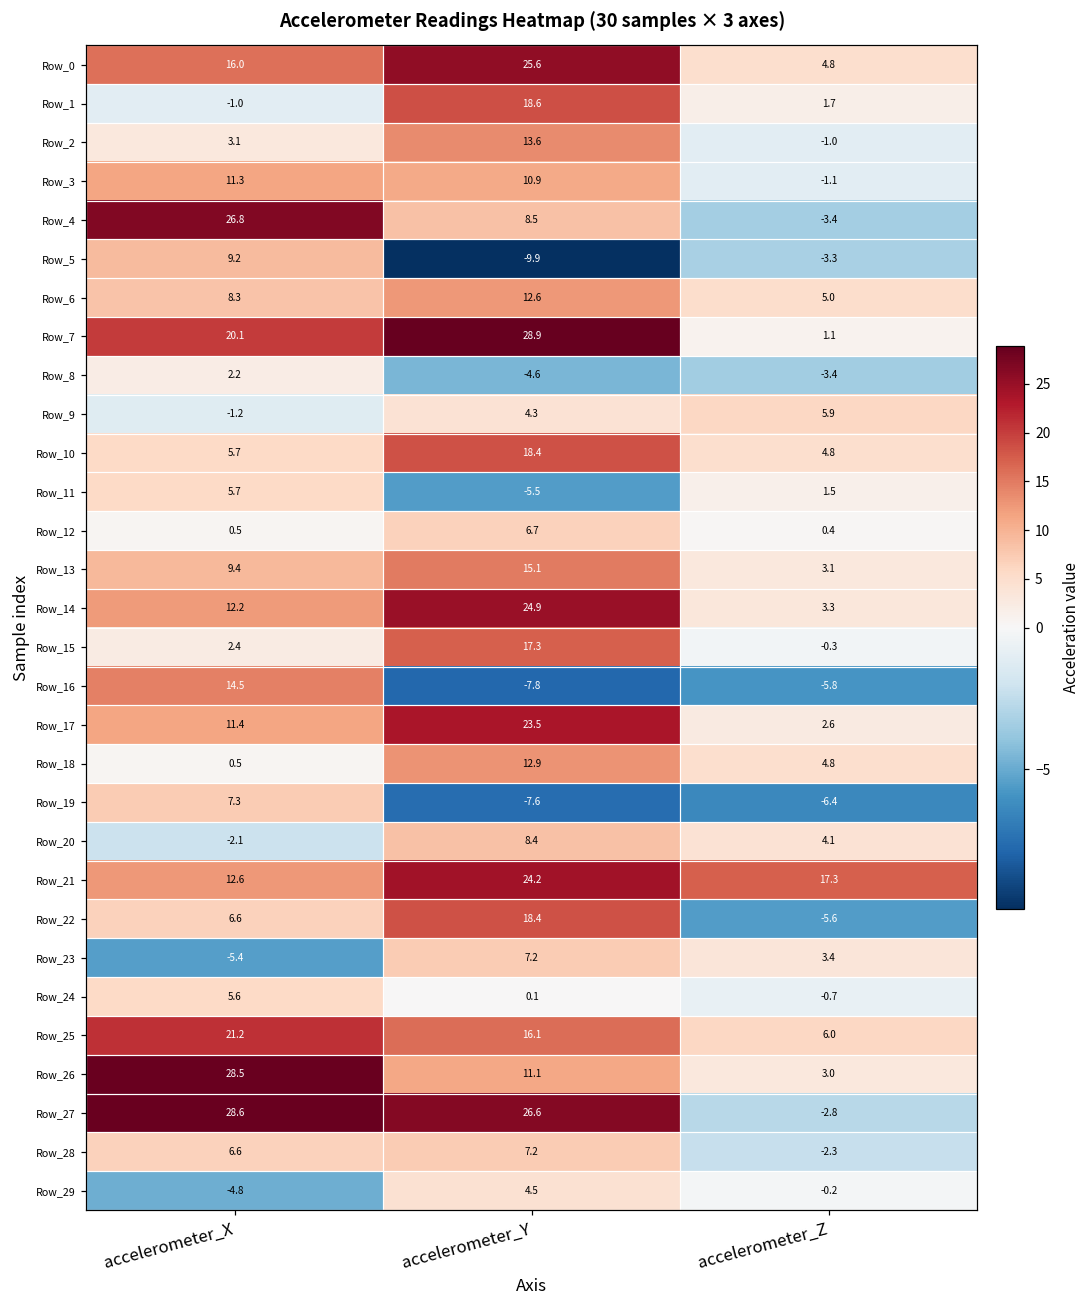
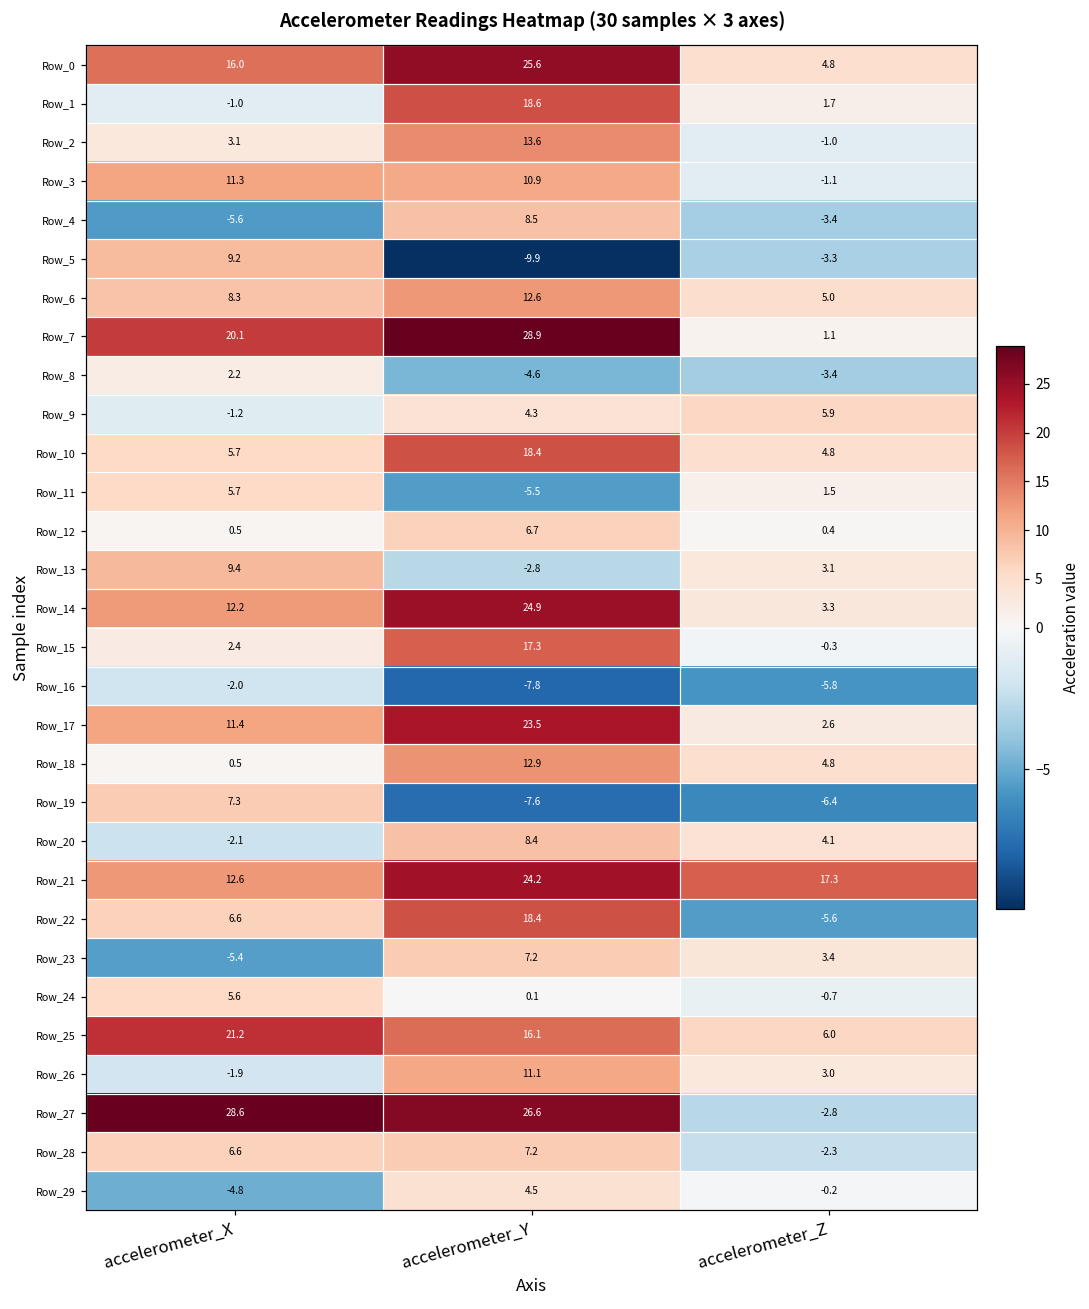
  {
    "Row_0": {
      "accelerometer_X": 16.0,
      "accelerometer_Y": 25.6,
      "accelerometer_Z": 4.8
    },
    "Row_1": {
      "accelerometer_X": -1.0,
      "accelerometer_Y": 18.6,
      "accelerometer_Z": 1.7
    },
    "Row_2": {
      "accelerometer_X": 3.1,
      "accelerometer_Y": 13.6,
      "accelerometer_Z": -1.0
    },
    "Row_3": {
      "accelerometer_X": 11.3,
      "accelerometer_Y": 10.9,
      "accelerometer_Z": -1.1
    },
    "Row_4": {
-     "accelerometer_X": 26.8,
+     "accelerometer_X": -5.6,
      "accelerometer_Y": 8.5,
      "accelerometer_Z": -3.4
    },
    "Row_5": {
      "accelerometer_X": 9.2,
      "accelerometer_Y": -9.9,
      "accelerometer_Z": -3.3
    },
    "Row_6": {
      "accelerometer_X": 8.3,
      "accelerometer_Y": 12.6,
      "accelerometer_Z": 5.0
    },
    "Row_7": {
      "accelerometer_X": 20.1,
      "accelerometer_Y": 28.9,
      "accelerometer_Z": 1.1
    },
    "Row_8": {
      "accelerometer_X": 2.2,
      "accelerometer_Y": -4.6,
      "accelerometer_Z": -3.4
    },
    "Row_9": {
      "accelerometer_X": -1.2,
      "accelerometer_Y": 4.3,
      "accelerometer_Z": 5.9
    },
    "Row_10": {
      "accelerometer_X": 5.7,
      "accelerometer_Y": 18.4,
      "accelerometer_Z": 4.8
    },
    "Row_11": {
      "accelerometer_X": 5.7,
      "accelerometer_Y": -5.5,
      "accelerometer_Z": 1.5
    },
    "Row_12": {
      "accelerometer_X": 0.5,
      "accelerometer_Y": 6.7,
      "accelerometer_Z": 0.4
    },
    "Row_13": {
      "accelerometer_X": 9.4,
-     "accelerometer_Y": 15.1,
+     "accelerometer_Y": -2.8,
      "accelerometer_Z": 3.1
    },
    "Row_14": {
      "accelerometer_X": 12.2,
      "accelerometer_Y": 24.9,
      "accelerometer_Z": 3.3
    },
    "Row_15": {
      "accelerometer_X": 2.4,
      "accelerometer_Y": 17.3,
      "accelerometer_Z": -0.3
    },
    "Row_16": {
-     "accelerometer_X": 14.5,
+     "accelerometer_X": -2.0,
      "accelerometer_Y": -7.8,
      "accelerometer_Z": -5.8
    },
    "Row_17": {
      "accelerometer_X": 11.4,
      "accelerometer_Y": 23.5,
      "accelerometer_Z": 2.6
    },
    "Row_18": {
      "accelerometer_X": 0.5,
      "accelerometer_Y": 12.9,
      "accelerometer_Z": 4.8
    },
    "Row_19": {
      "accelerometer_X": 7.3,
      "accelerometer_Y": -7.6,
      "accelerometer_Z": -6.4
    },
    "Row_20": {
      "accelerometer_X": -2.1,
      "accelerometer_Y": 8.4,
      "accelerometer_Z": 4.1
    },
    "Row_21": {
      "accelerometer_X": 12.6,
      "accelerometer_Y": 24.2,
      "accelerometer_Z": 17.3
    },
    "Row_22": {
      "accelerometer_X": 6.6,
      "accelerometer_Y": 18.4,
      "accelerometer_Z": -5.6
    },
    "Row_23": {
      "accelerometer_X": -5.4,
      "accelerometer_Y": 7.2,
      "accelerometer_Z": 3.4
    },
    "Row_24": {
      "accelerometer_X": 5.6,
      "accelerometer_Y": 0.1,
      "accelerometer_Z": -0.7
    },
    "Row_25": {
      "accelerometer_X": 21.2,
      "accelerometer_Y": 16.1,
      "accelerometer_Z": 6.0
    },
    "Row_26": {
-     "accelerometer_X": 28.5,
+     "accelerometer_X": -1.9,
      "accelerometer_Y": 11.1,
      "accelerometer_Z": 3.0
    },
    "Row_27": {
      "accelerometer_X": 28.6,
      "accelerometer_Y": 26.6,
      "accelerometer_Z": -2.8
    },
    "Row_28": {
      "accelerometer_X": 6.6,
      "accelerometer_Y": 7.2,
      "accelerometer_Z": -2.3
    },
    "Row_29": {
      "accelerometer_X": -4.8,
      "accelerometer_Y": 4.5,
      "accelerometer_Z": -0.2
    }
  }
